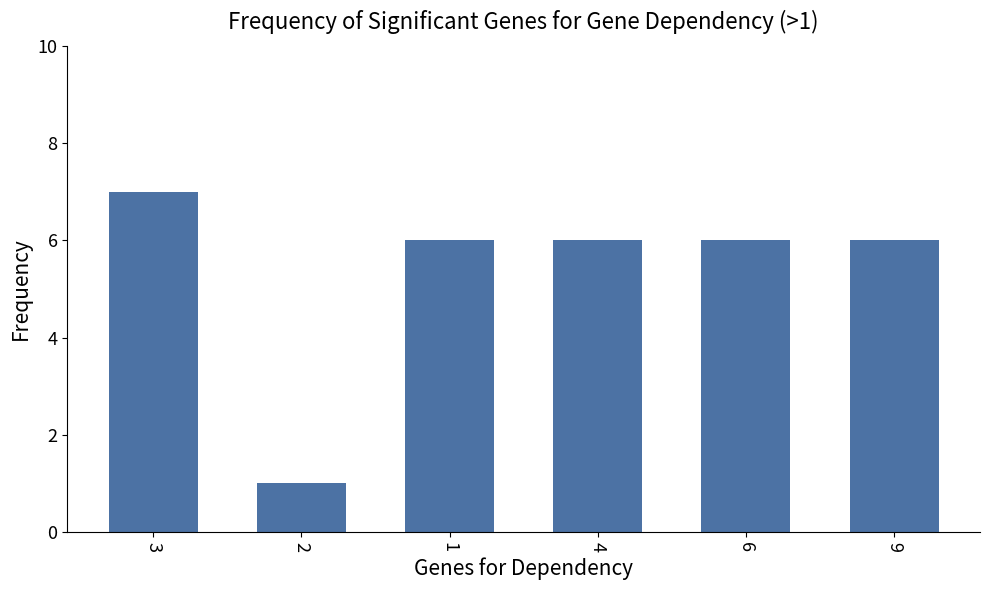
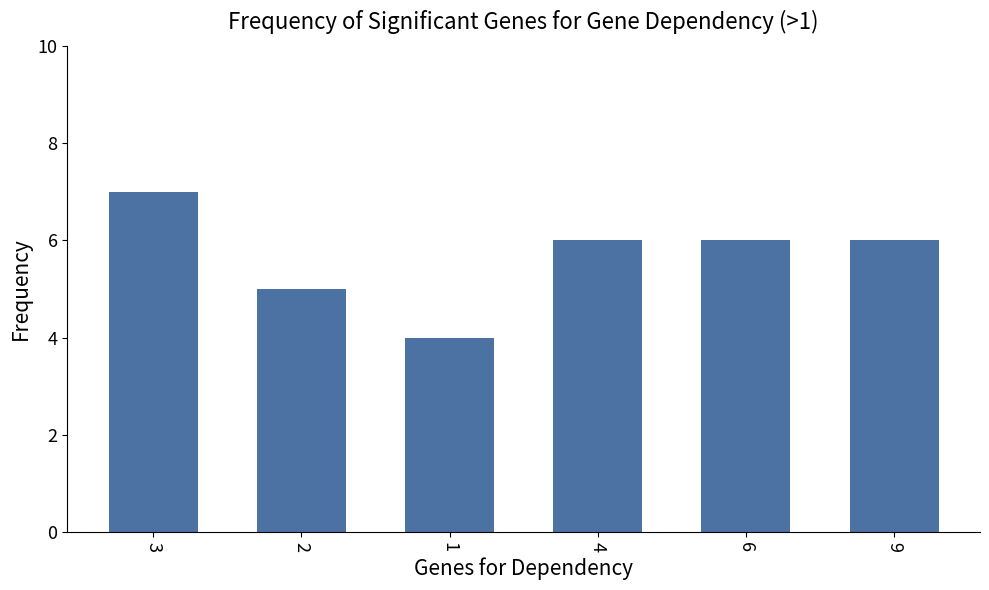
  {
    "3": 7,
-   "2": 1,
-   "1": 6,
+   "2": 5,
+   "1": 4,
    "4": 6,
    "6": 6,
    "9": 6
  }
